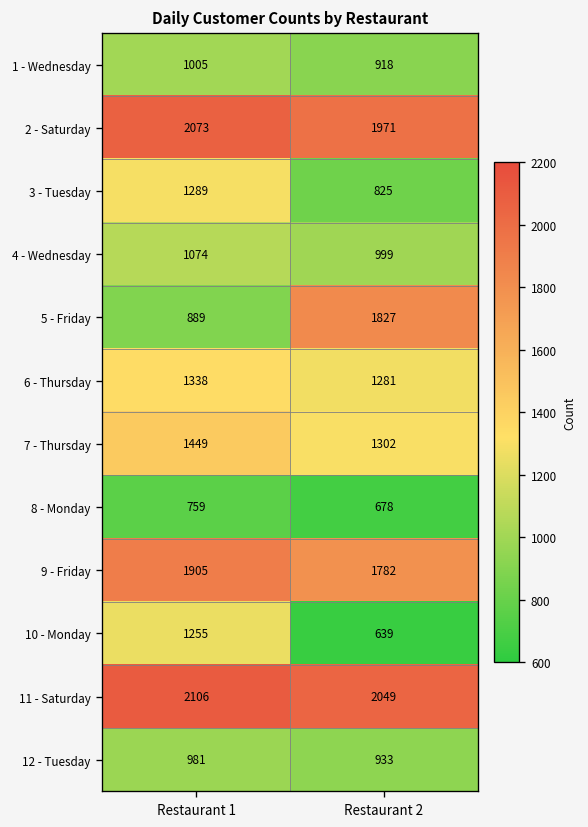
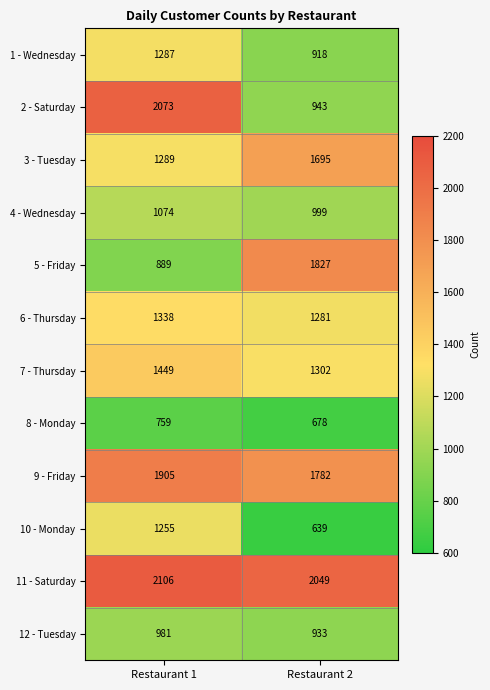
  {
    "1 - Wednesday": {
-     "Restaurant 1": 1005,
+     "Restaurant 1": 1287,
      "Restaurant 2": 918
    },
    "2 - Saturday": {
      "Restaurant 1": 2073,
-     "Restaurant 2": 1971
+     "Restaurant 2": 943
    },
    "3 - Tuesday": {
      "Restaurant 1": 1289,
-     "Restaurant 2": 825
+     "Restaurant 2": 1695
    },
    "4 - Wednesday": {
      "Restaurant 1": 1074,
      "Restaurant 2": 999
    },
    "5 - Friday": {
      "Restaurant 1": 889,
      "Restaurant 2": 1827
    },
    "6 - Thursday": {
      "Restaurant 1": 1338,
      "Restaurant 2": 1281
    },
    "7 - Thursday": {
      "Restaurant 1": 1449,
      "Restaurant 2": 1302
    },
    "8 - Monday": {
      "Restaurant 1": 759,
      "Restaurant 2": 678
    },
    "9 - Friday": {
      "Restaurant 1": 1905,
      "Restaurant 2": 1782
    },
    "10 - Monday": {
      "Restaurant 1": 1255,
      "Restaurant 2": 639
    },
    "11 - Saturday": {
      "Restaurant 1": 2106,
      "Restaurant 2": 2049
    },
    "12 - Tuesday": {
      "Restaurant 1": 981,
      "Restaurant 2": 933
    }
  }
